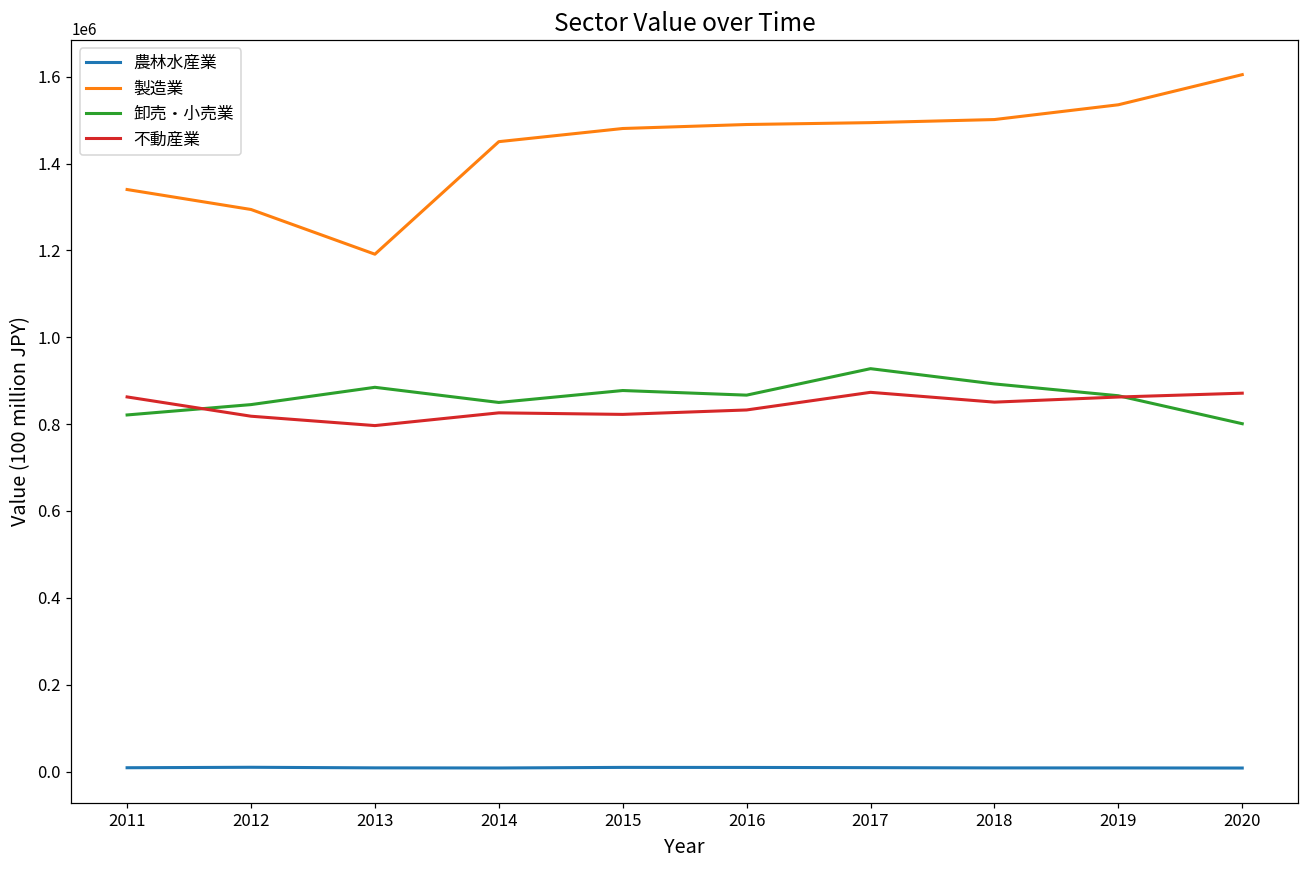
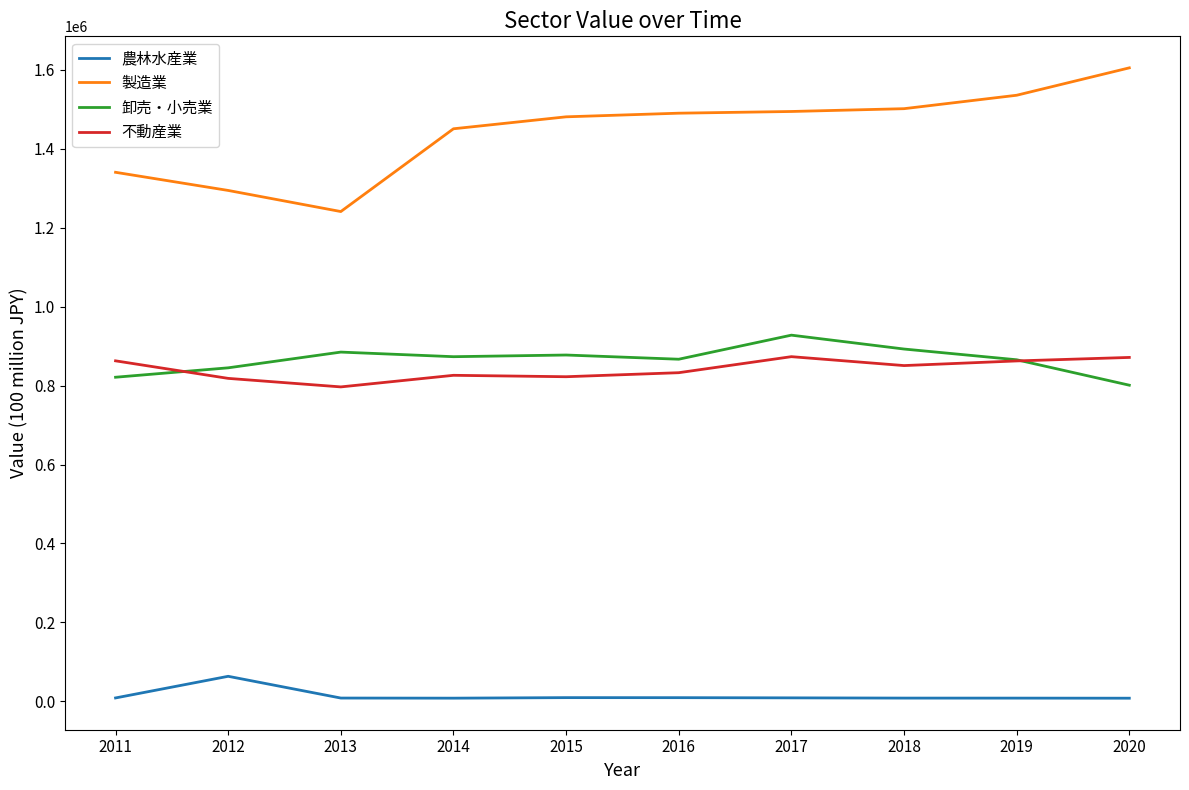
  {
    "農林水産業": {
      "2011": 10000,
-     "2012": 10000,
+     "2012": 60000,
      "2013": 10000,
      "2014": 10000,
      "2015": 10000,
      "2016": 10000,
      "2017": 10000,
      "2018": 10000,
      "2019": 10000,
      "2020": 10000
    },
    "製造業": {
      "2011": 1340000,
      "2012": 1290000,
-     "2013": 1190000,
+     "2013": 1240000,
      "2014": 1450000,
      "2015": 1480000,
      "2016": 1490000,
      "2017": 1490000,
      "2018": 1500000,
      "2019": 1540000,
      "2020": 1600000
    },
    "卸売・小売業": {
      "2011": 820000,
      "2012": 840000,
      "2013": 880000,
-     "2014": 850000,
+     "2014": 870000,
      "2015": 880000,
      "2016": 870000,
      "2017": 930000,
      "2018": 890000,
      "2020": 800000
    },
    "不動産業": {
      "2011": 860000,
      "2012": 820000,
      "2013": 800000,
      "2014": 830000,
      "2015": 820000,
      "2016": 830000,
      "2017": 870000,
      "2018": 850000,
      "2020": 870000
    }
  }
